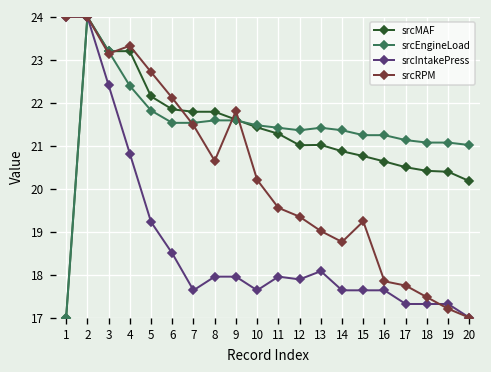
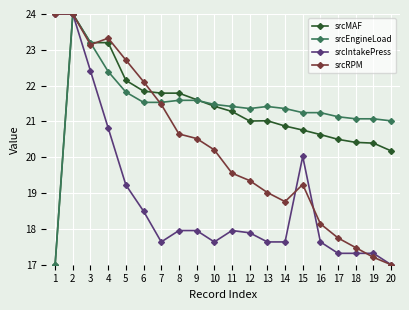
  {
    "srcIntakePress": {
      "3": 22.4,
      "4": 20.8,
      "5": 19.2,
      "6": 18.5,
      "7": 17.6,
      "8": 18.0,
      "9": 18.0,
      "10": 17.6,
      "11": 18.0,
      "12": 17.9,
-     "13": 18.1,
+     "13": 17.6,
      "14": 17.6,
-     "15": 17.6,
+     "15": 20.0,
      "16": 17.6,
      "17": 17.3,
      "18": 17.3,
      "19": 17.3
    },
    "srcRPM": {
      "4": 23.3,
      "5": 22.7,
      "6": 22.1,
      "8": 20.7,
-     "9": 21.8,
+     "9": 20.5,
      "10": 20.2,
      "11": 19.6,
      "12": 19.3,
      "13": 19.0,
      "14": 18.8,
      "15": 19.2,
-     "16": 17.8,
+     "16": 18.1,
      "17": 17.7,
      "18": 17.5,
      "19": 17.2
    }
  }
